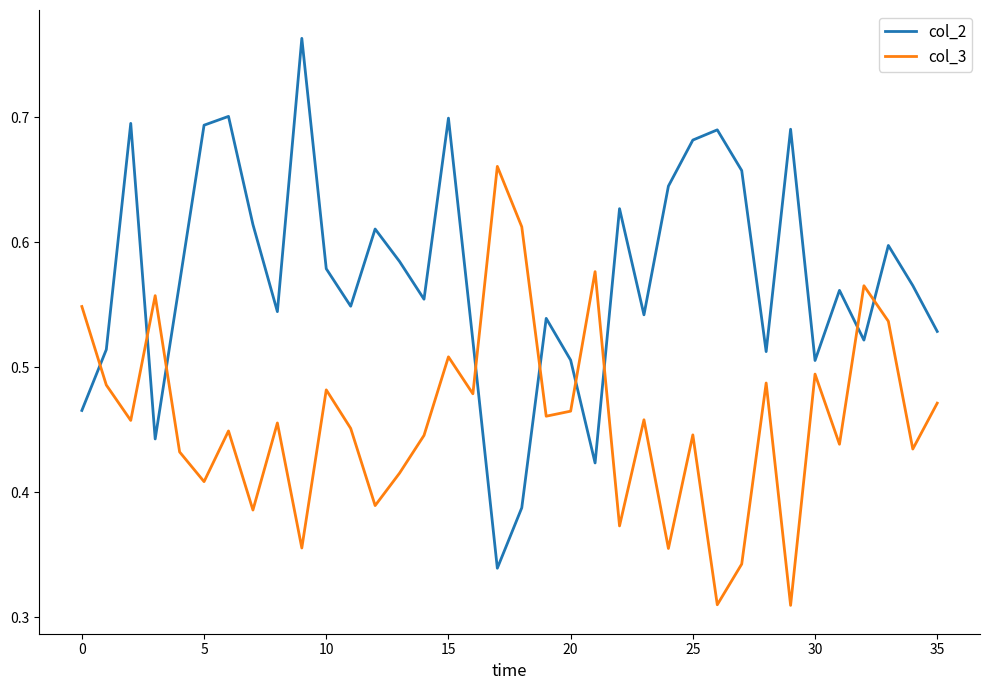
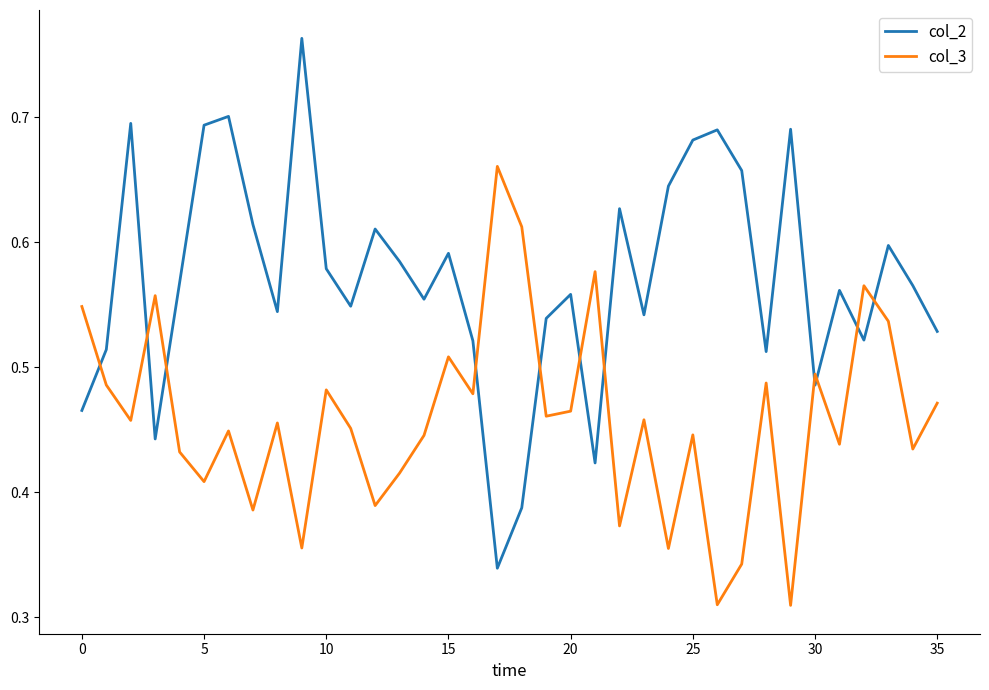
  {
    "col_2": {
      "0": 0.466,
      "5": 0.694,
      "10": 0.579,
-     "15": 0.699,
-     "20": 0.506,
+     "15": 0.591,
+     "20": 0.558,
      "25": 0.682,
-     "30": 0.505,
+     "30": 0.486,
      "35": 0.529
    },
    "col_3": {
      "0": 0.549,
      "5": 0.409,
      "10": 0.482,
      "15": 0.508,
      "20": 0.465,
      "25": 0.446,
      "30": 0.495,
      "35": 0.471
    }
  }
